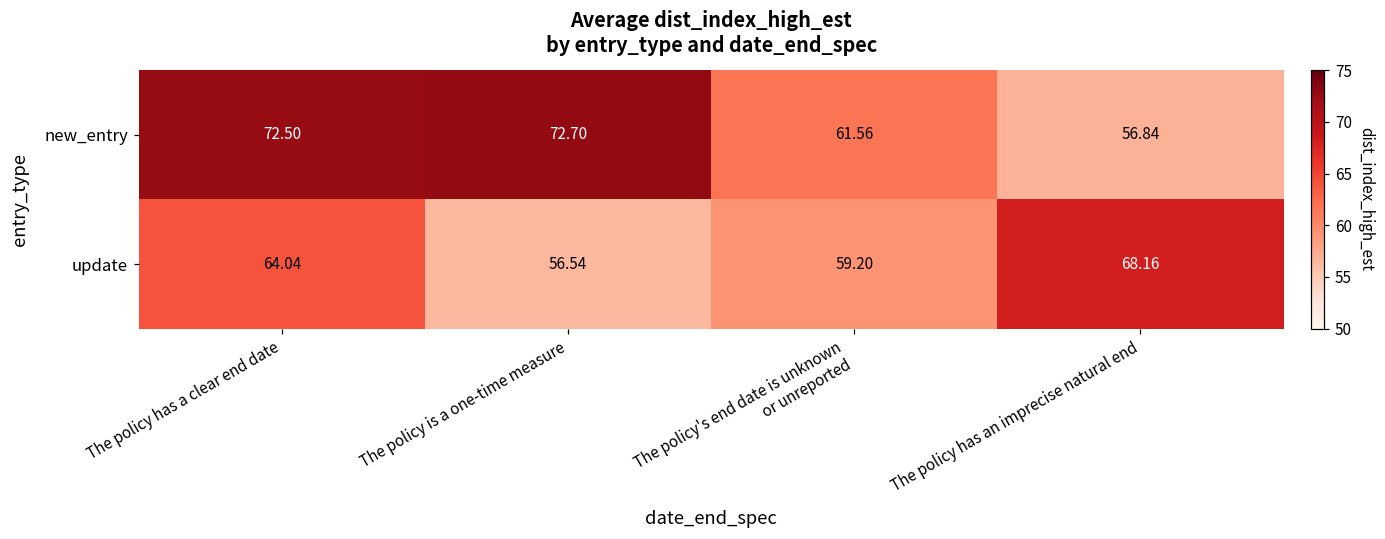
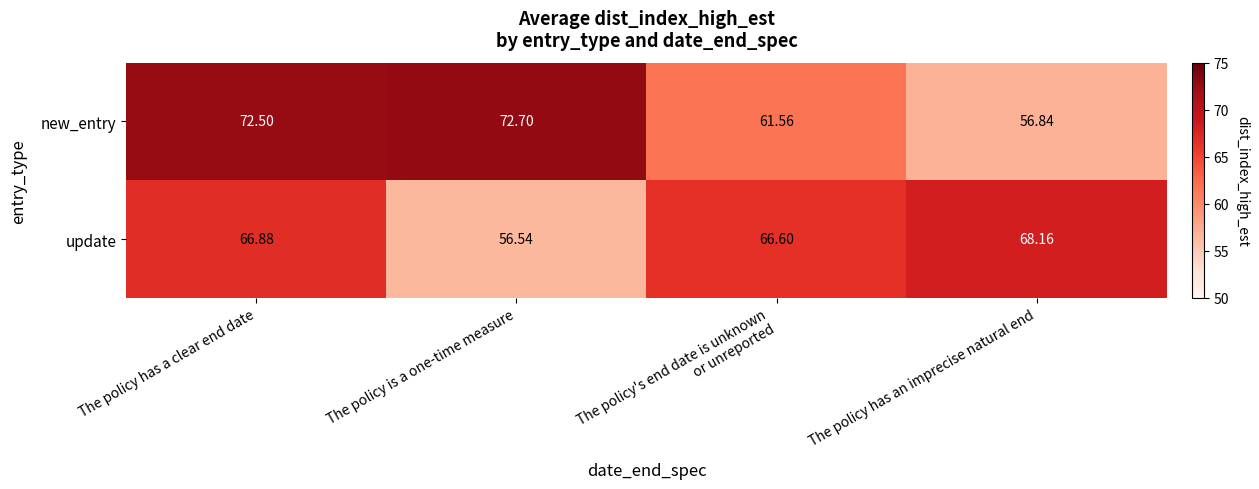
  {
    "new_entry": {
      "The policy has a clear end date": 72.50,
      "The policy is a one-time measure": 72.70,
      "The policy's end date is unknown or unreported": 61.56,
      "The policy has an imprecise natural end": 56.84
    },
    "update": {
-     "The policy has a clear end date": 64.04,
+     "The policy has a clear end date": 66.88,
      "The policy is a one-time measure": 56.54,
-     "The policy's end date is unknown or unreported": 59.20,
+     "The policy's end date is unknown or unreported": 66.60,
      "The policy has an imprecise natural end": 68.16
    }
  }
